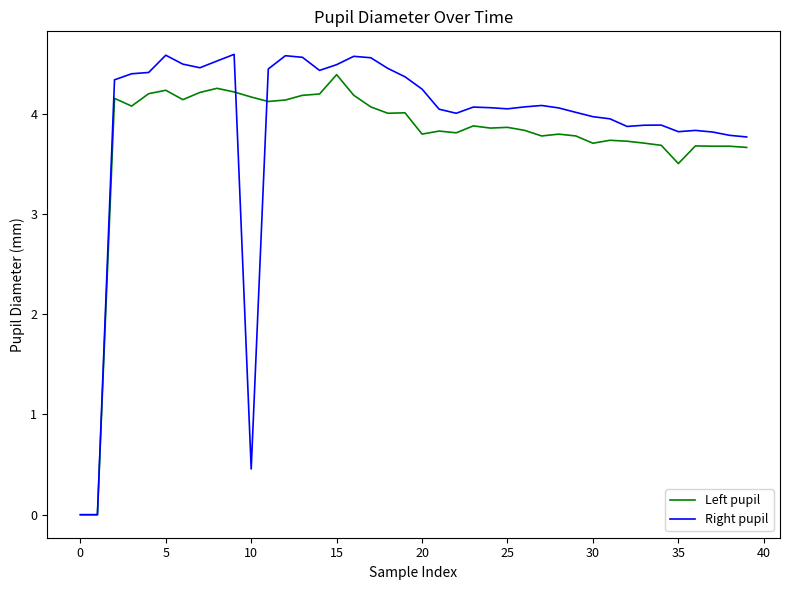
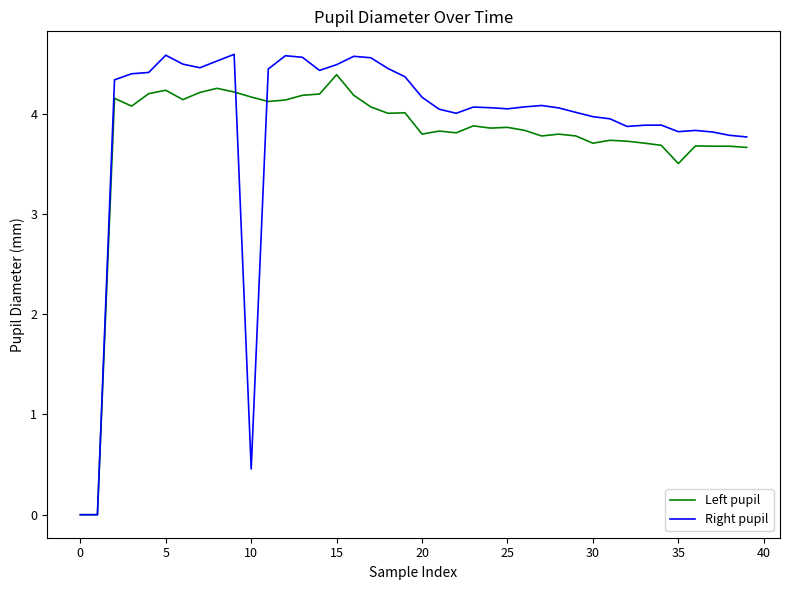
  {
    "Left pupil": {
      "5": 4.23,
      "10": 4.16,
      "15": 4.39,
      "20": 3.80,
      "25": 3.86,
      "30": 3.70,
      "35": 3.50
    },
    "Right pupil": {
      "5": 4.58,
      "10": 0.46,
      "15": 4.49,
-     "20": 4.24,
+     "20": 4.16,
      "25": 4.05,
      "30": 3.97,
      "35": 3.82
    }
  }
